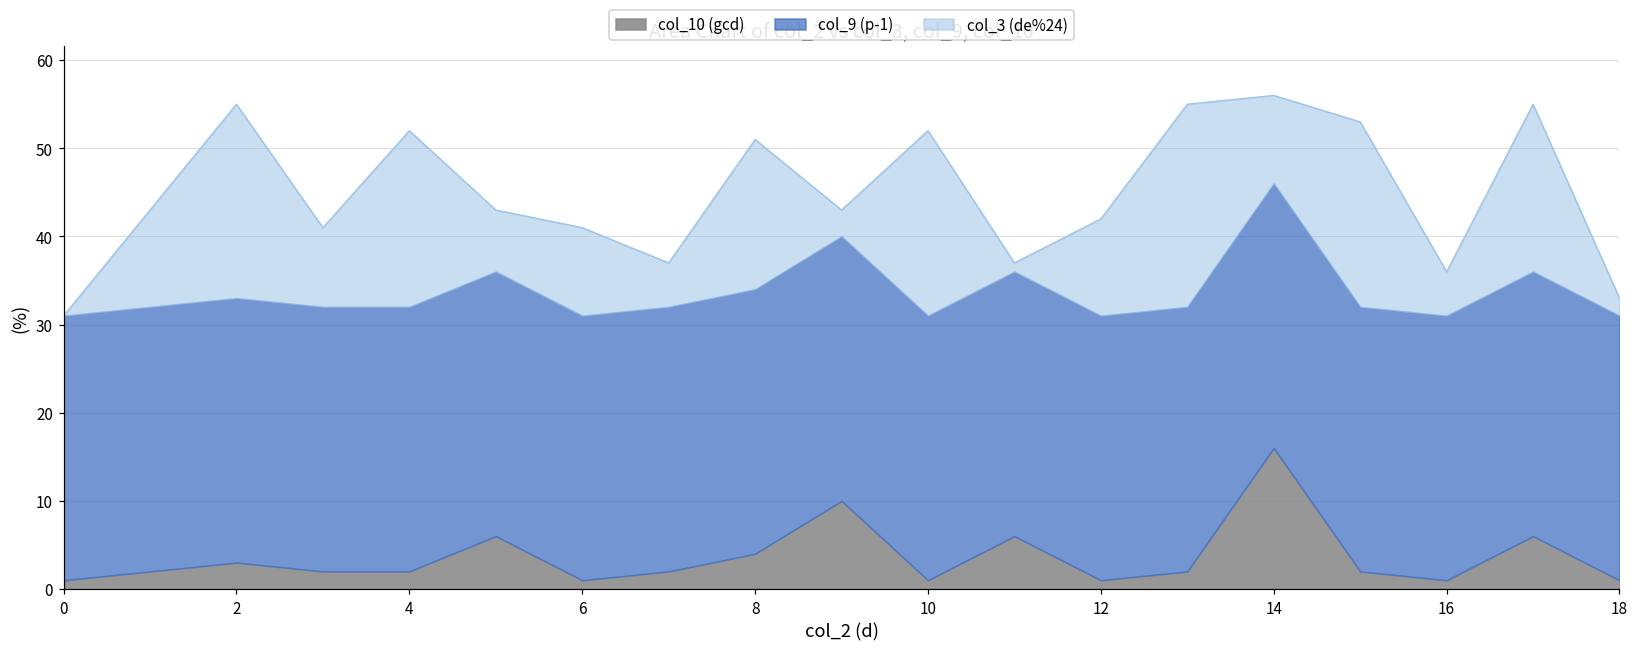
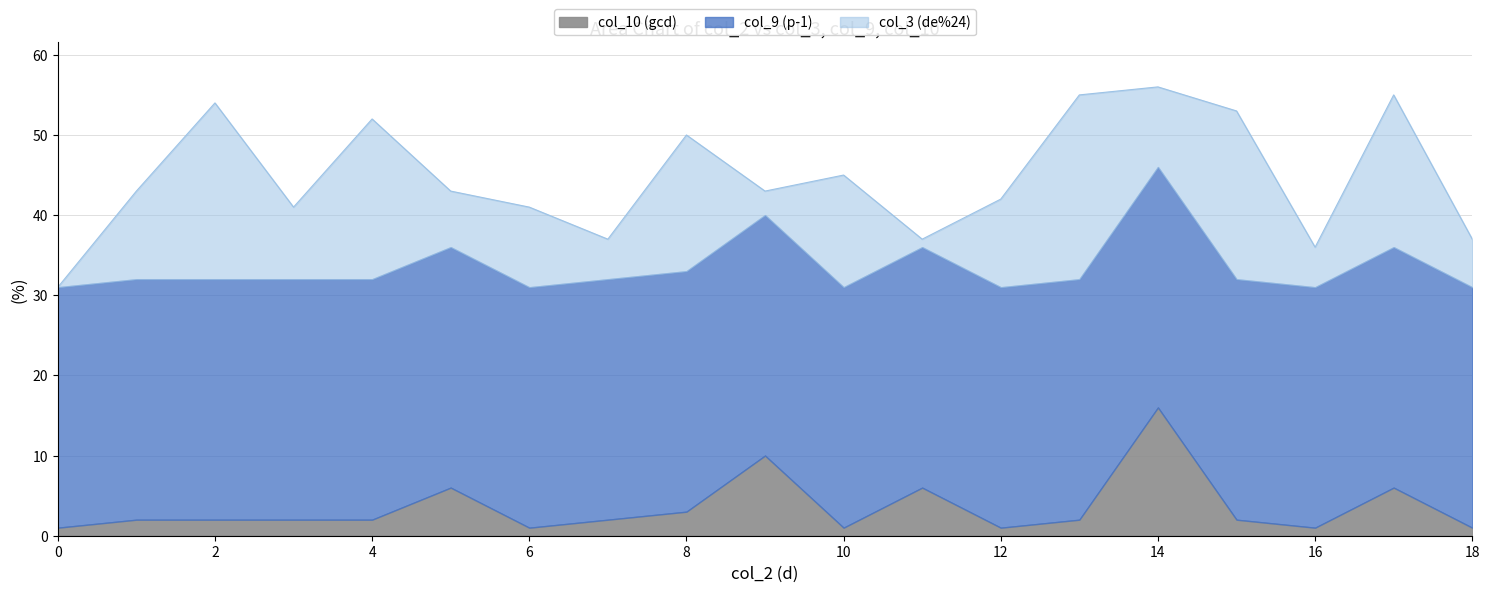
  {
    "col_10 (gcd)": {
      "0": 1,
-     "2": 3,
+     "2": 2,
      "4": 2,
      "6": 1,
-     "8": 4,
+     "8": 3,
      "10": 1,
      "12": 1,
      "14": 16,
      "16": 1,
      "18": 1
    },
    "col_9 (p-1)": {
      "2": 30,
      "4": 30,
      "6": 30,
      "8": 30,
      "10": 30,
      "12": 30,
      "14": 30,
      "16": 30,
      "18": 30
    },
    "col_3 (de%24)": {
      "2": 22,
      "4": 20,
      "6": 10,
      "8": 17,
-     "10": 21,
+     "10": 14,
      "12": 11,
      "14": 10,
      "16": 5,
-     "18": 2
+     "18": 6
    }
  }
